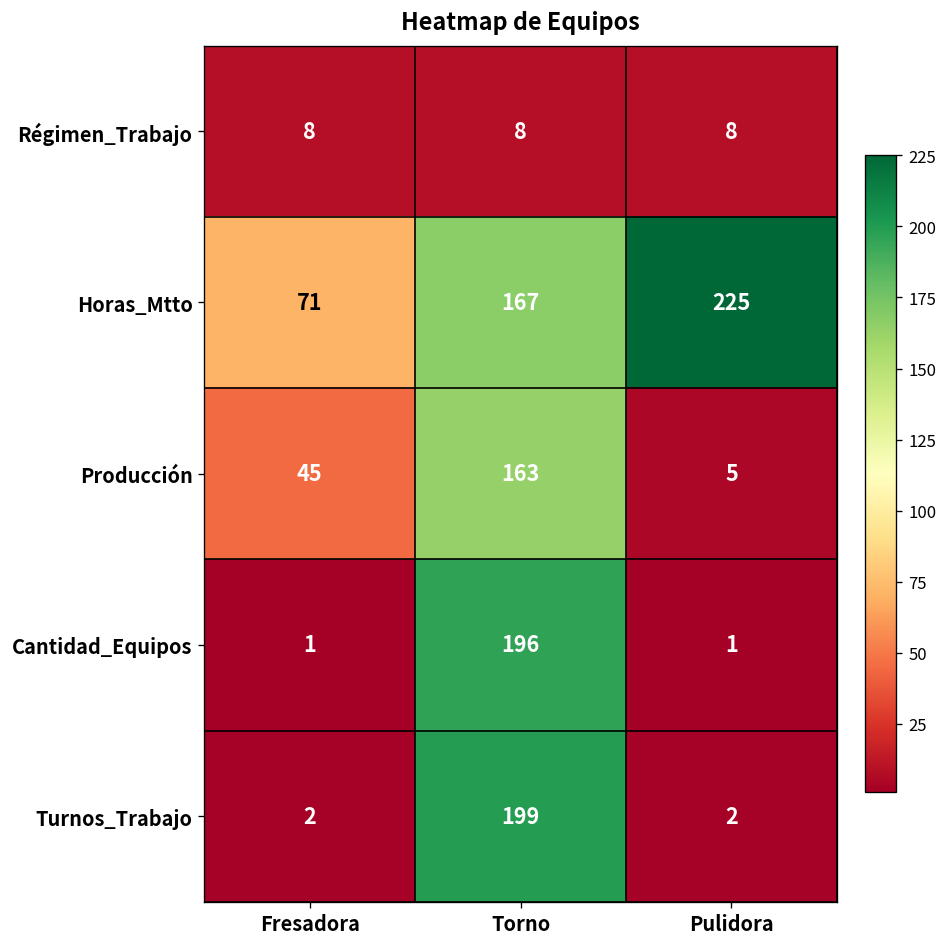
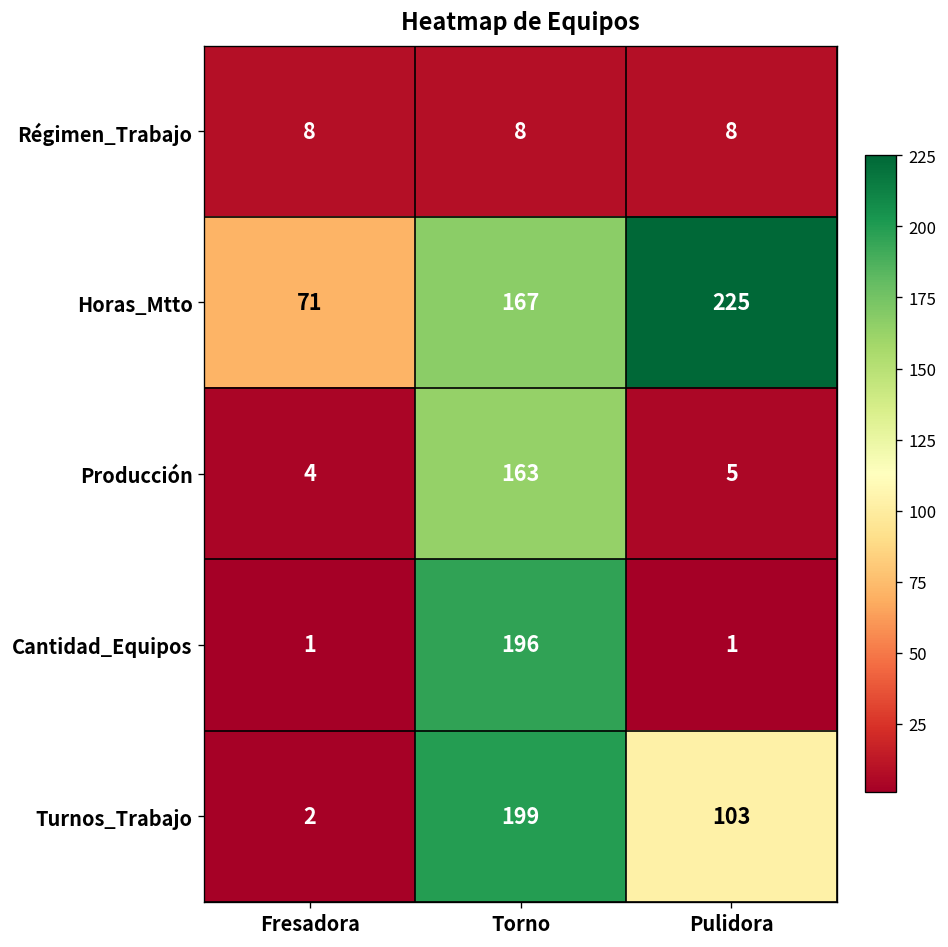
  {
    "Régimen_Trabajo": {
      "Fresadora": 8,
      "Torno": 8,
      "Pulidora": 8
    },
    "Horas_Mtto": {
      "Fresadora": 71,
      "Torno": 167,
      "Pulidora": 225
    },
    "Producción": {
-     "Fresadora": 45,
+     "Fresadora": 4,
      "Torno": 163,
      "Pulidora": 5
    },
    "Cantidad_Equipos": {
      "Fresadora": 1,
      "Torno": 196,
      "Pulidora": 1
    },
    "Turnos_Trabajo": {
      "Fresadora": 2,
      "Torno": 199,
-     "Pulidora": 2
+     "Pulidora": 103
    }
  }
